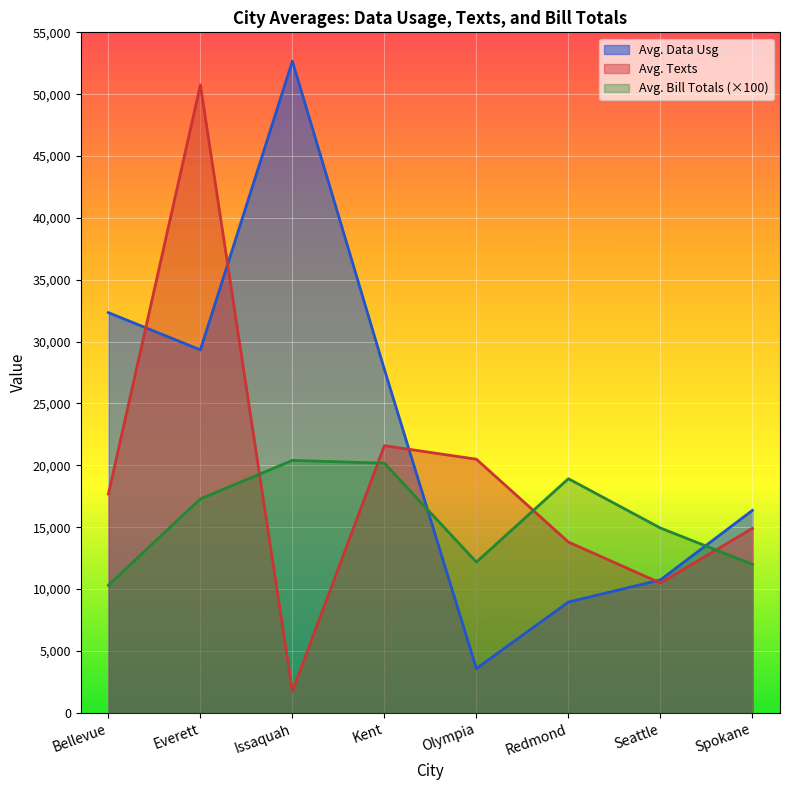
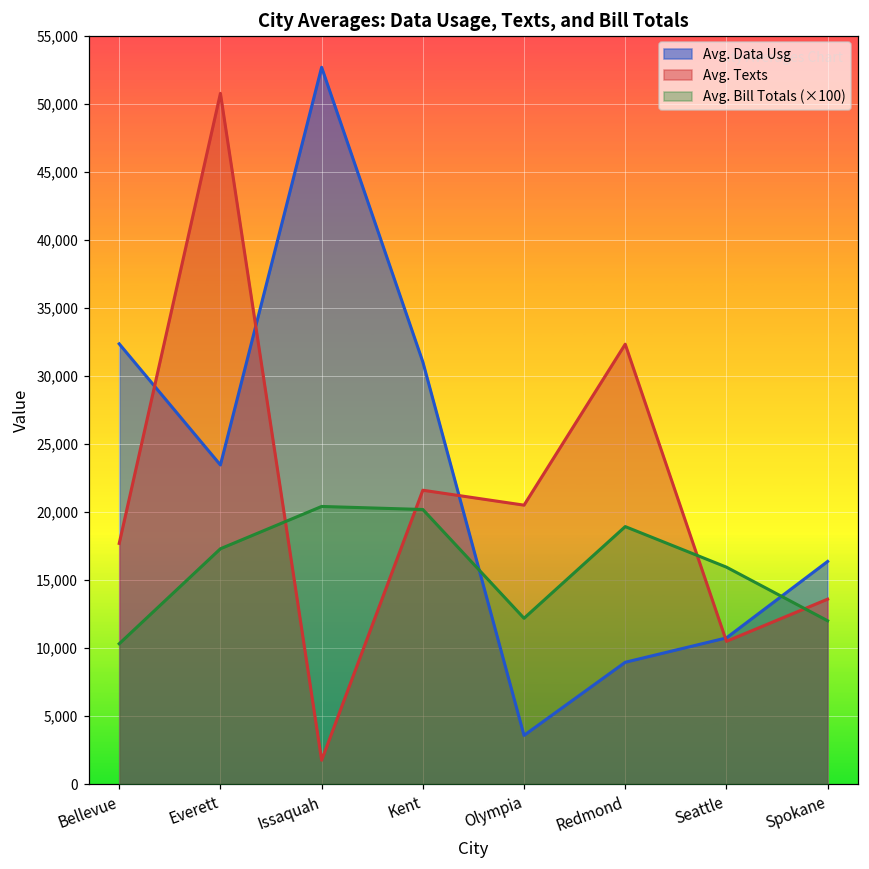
  {
    "Avg. Data Usg": {
      "Bellevue": "32,300",
-     "Everett": "29,300",
+     "Everett": "23,400",
      "Issaquah": "52,700",
-     "Kent": "27,800",
+     "Kent": "31,000",
      "Olympia": "3,600",
      "Redmond": "9,000",
      "Seattle": "10,700",
      "Spokane": "16,400"
    },
    "Avg. Texts": {
      "Bellevue": "17,700",
      "Everett": "50,800",
      "Issaquah": "1,800",
      "Kent": "21,600",
      "Olympia": "20,500",
-     "Redmond": "13,800",
+     "Redmond": "32,300",
      "Seattle": "10,500",
-     "Spokane": "14,900"
+     "Spokane": "13,600"
    },
    "Avg. Bill Totals (×100)": {
      "Bellevue": "10,300",
      "Everett": "17,300",
      "Issaquah": "20,400",
      "Kent": "20,200",
      "Olympia": "12,200",
      "Redmond": "18,900",
-     "Seattle": "14,900",
+     "Seattle": "15,900",
      "Spokane": "12,000"
    }
  }
